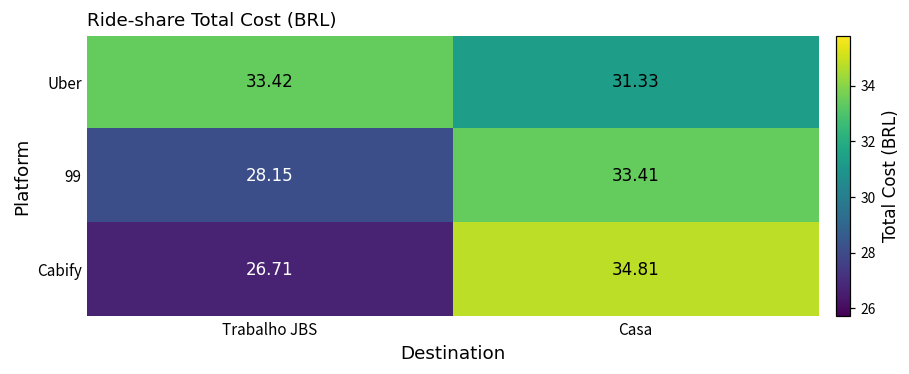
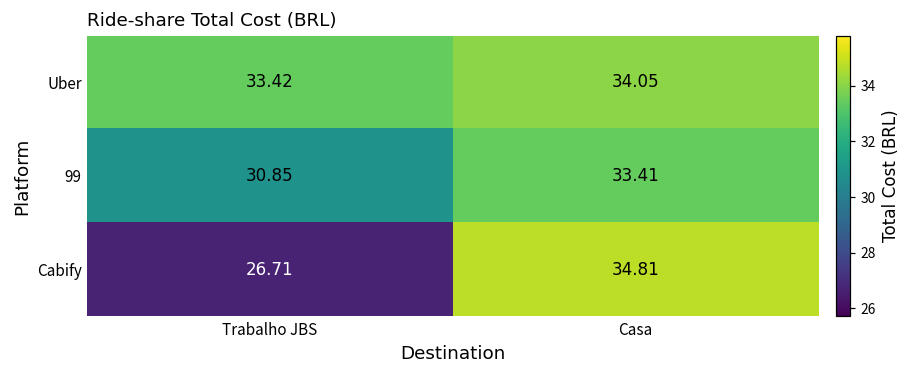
  {
    "Uber": {
      "Trabalho JBS": 33.42,
-     "Casa": 31.33
+     "Casa": 34.05
    },
    "99": {
-     "Trabalho JBS": 28.15,
+     "Trabalho JBS": 30.85,
      "Casa": 33.41
    },
    "Cabify": {
      "Trabalho JBS": 26.71,
      "Casa": 34.81
    }
  }
